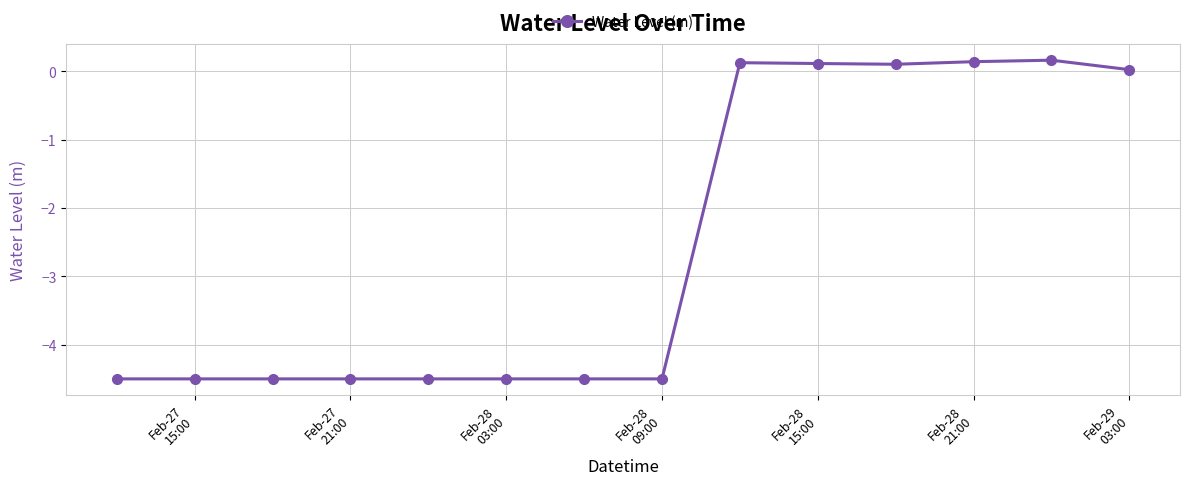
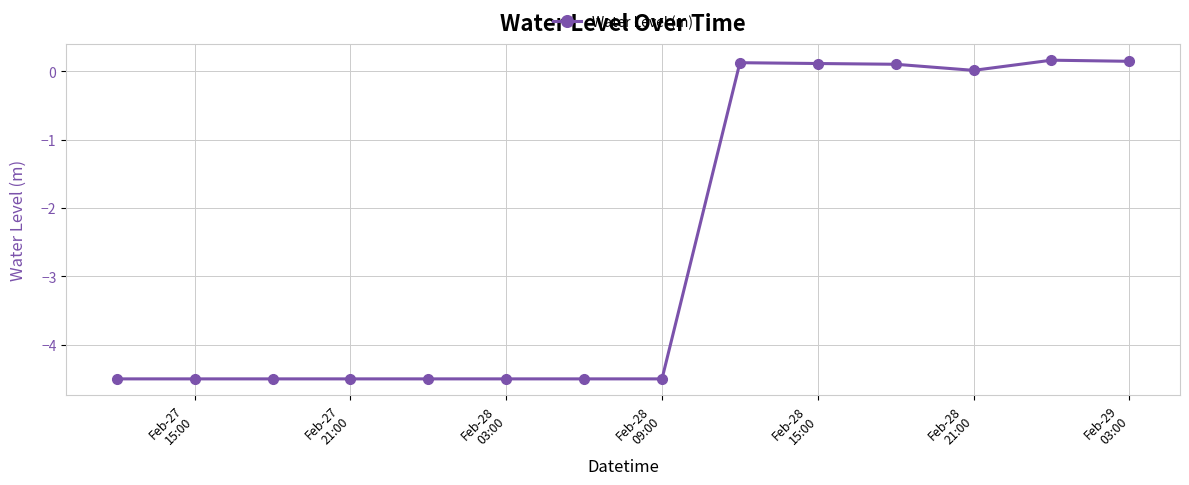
  {
    "Feb-27 15:00": -4.5,
    "Feb-27 21:00": -4.5,
    "Feb-28 03:00": -4.5,
    "Feb-28 09:00": -4.5,
    "Feb-28 15:00": 0.1,
-   "Feb-28 21:00": 0.1,
-   "Feb-29 03:00": 0.0
+   "Feb-28 21:00": 0.0,
+   "Feb-29 03:00": 0.1
  }
